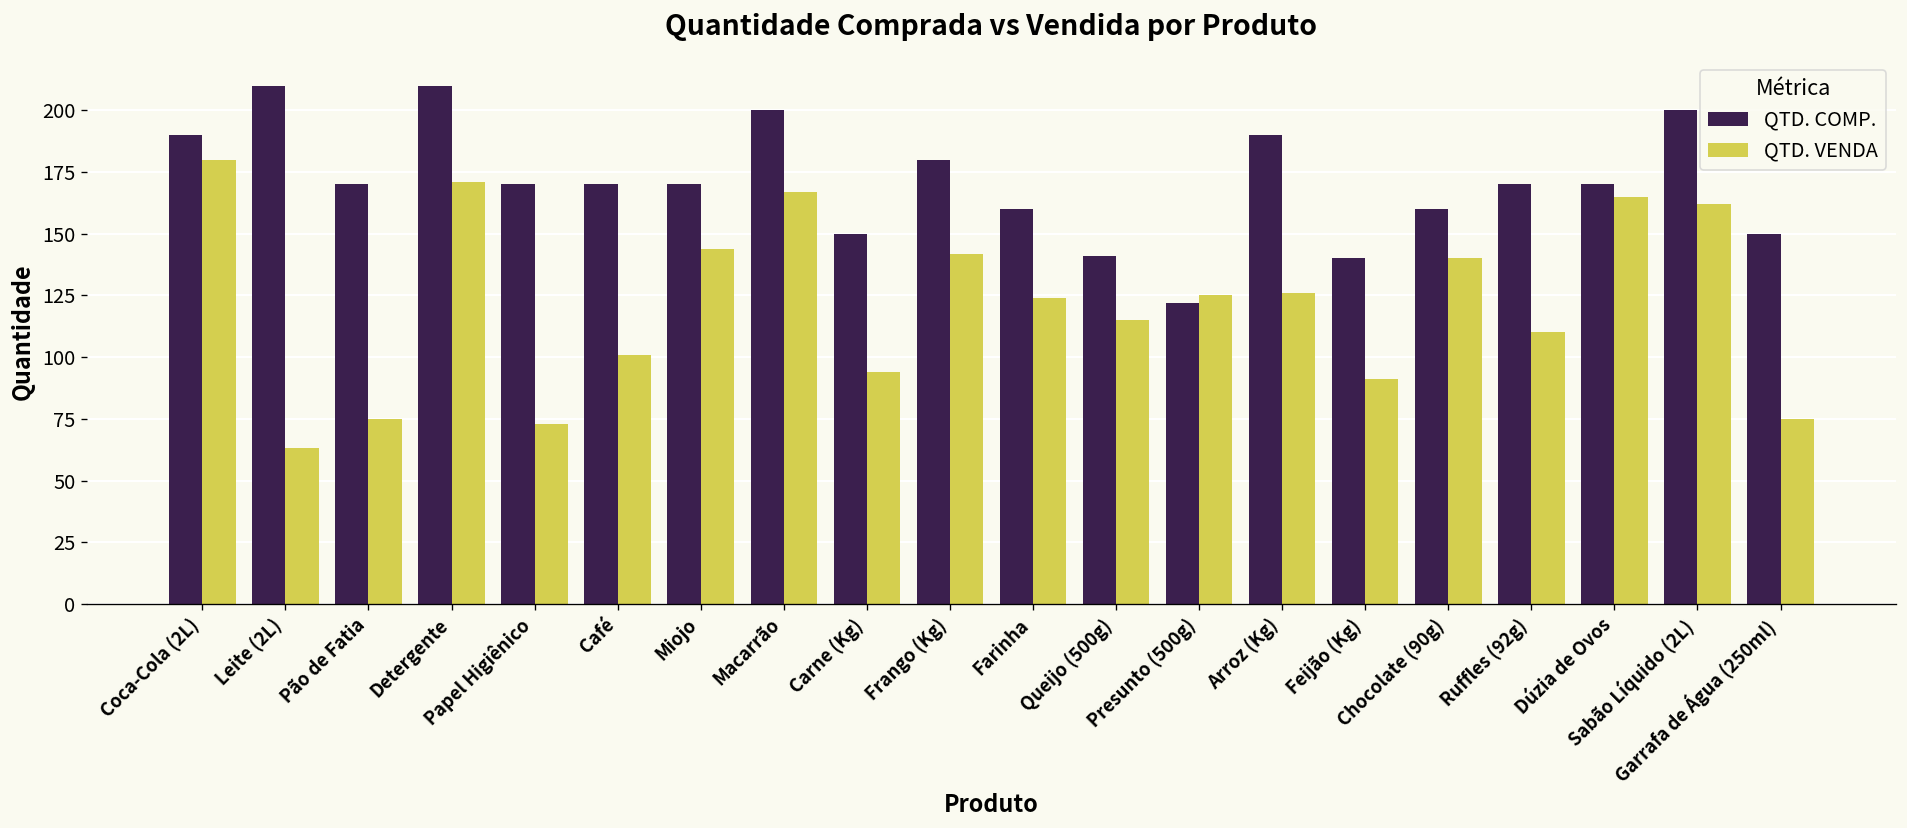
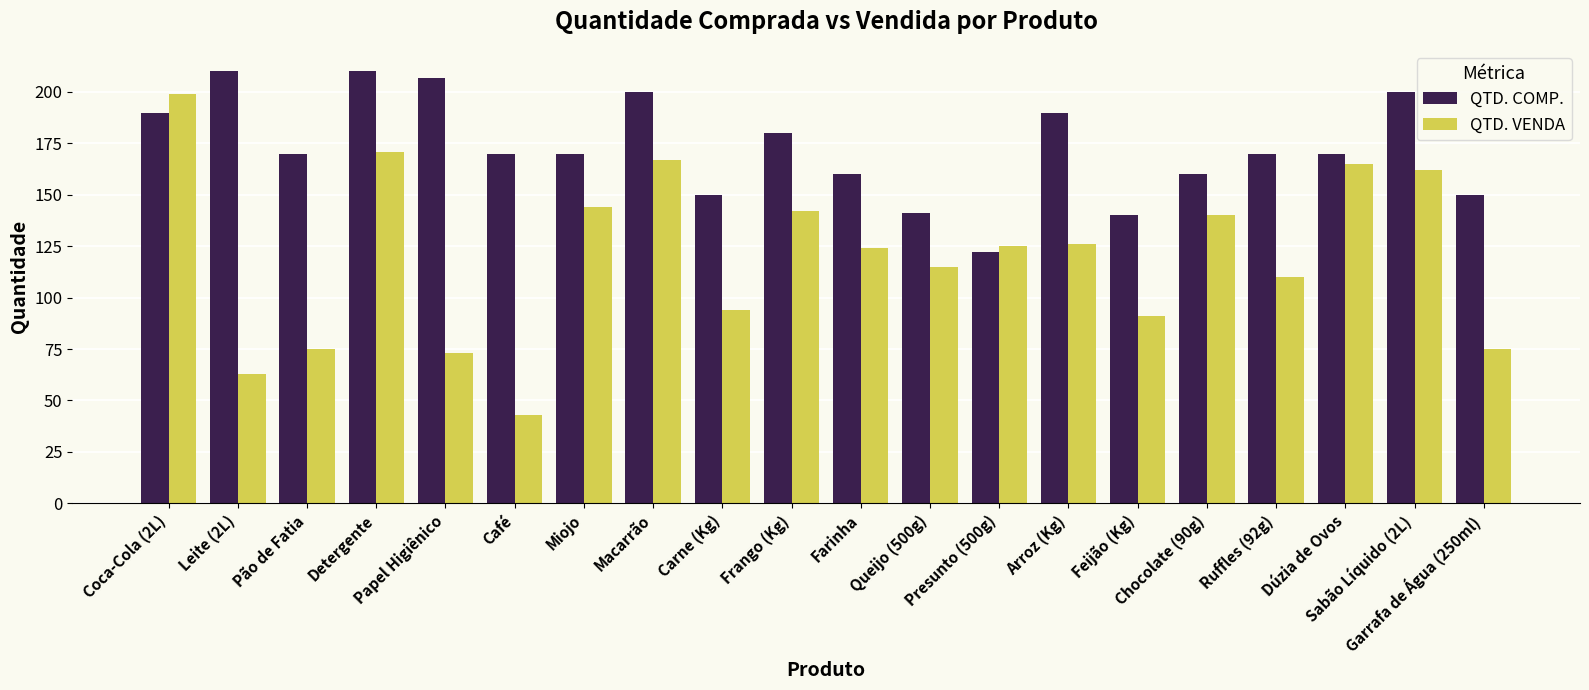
  {
    "QTD. COMP.": {
      "Coca-Cola (2L)": 190,
      "Leite (2L)": 210,
      "Pão de Fatia": 170,
      "Detergente": 210,
-     "Papel Higiênico": 170,
+     "Papel Higiênico": 207,
      "Café": 170,
      "Miojo": 170,
      "Macarrão": 200,
      "Carne (Kg)": 150,
      "Frango (Kg)": 180,
      "Farinha": 160,
      "Queijo (500g)": 141,
      "Presunto (500g)": 122,
      "Arroz (Kg)": 190,
      "Feijão (Kg)": 140,
      "Chocolate (90g)": 160,
      "Ruffles (92g)": 170,
      "Dúzia de Ovos": 170,
      "Sabão Líquido (2L)": 200,
      "Garrafa de Água (250ml)": 150
    },
    "QTD. VENDA": {
-     "Coca-Cola (2L)": 180,
+     "Coca-Cola (2L)": 199,
      "Leite (2L)": 63,
      "Pão de Fatia": 75,
      "Detergente": 171,
      "Papel Higiênico": 73,
-     "Café": 101,
+     "Café": 43,
      "Miojo": 144,
      "Macarrão": 167,
      "Carne (Kg)": 94,
      "Frango (Kg)": 142,
      "Farinha": 124,
      "Queijo (500g)": 115,
      "Presunto (500g)": 125,
      "Arroz (Kg)": 126,
      "Feijão (Kg)": 91,
      "Chocolate (90g)": 140,
      "Ruffles (92g)": 110,
      "Dúzia de Ovos": 165,
      "Sabão Líquido (2L)": 162,
      "Garrafa de Água (250ml)": 75
    }
  }
